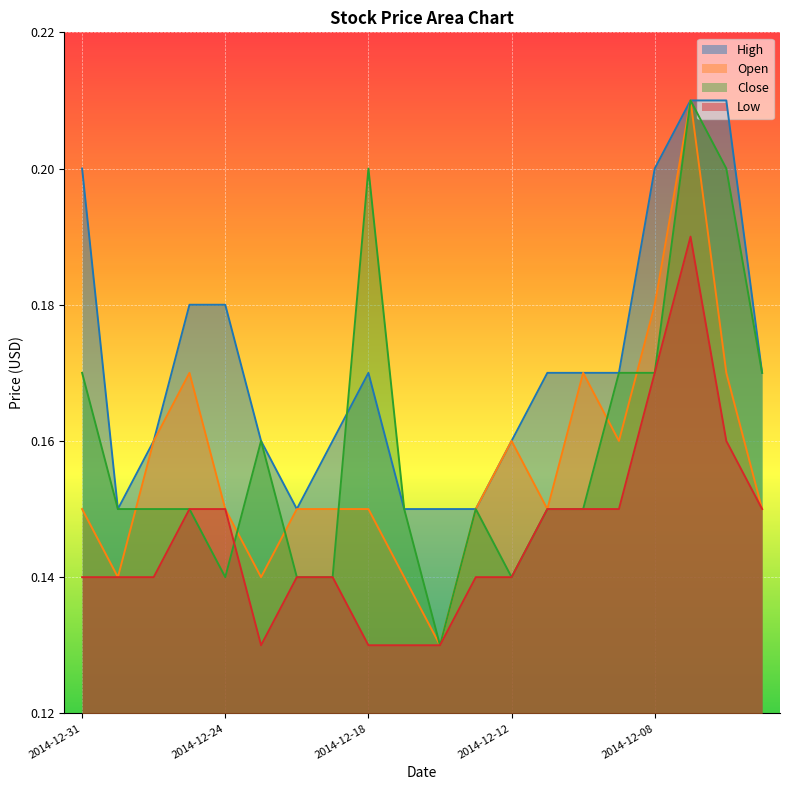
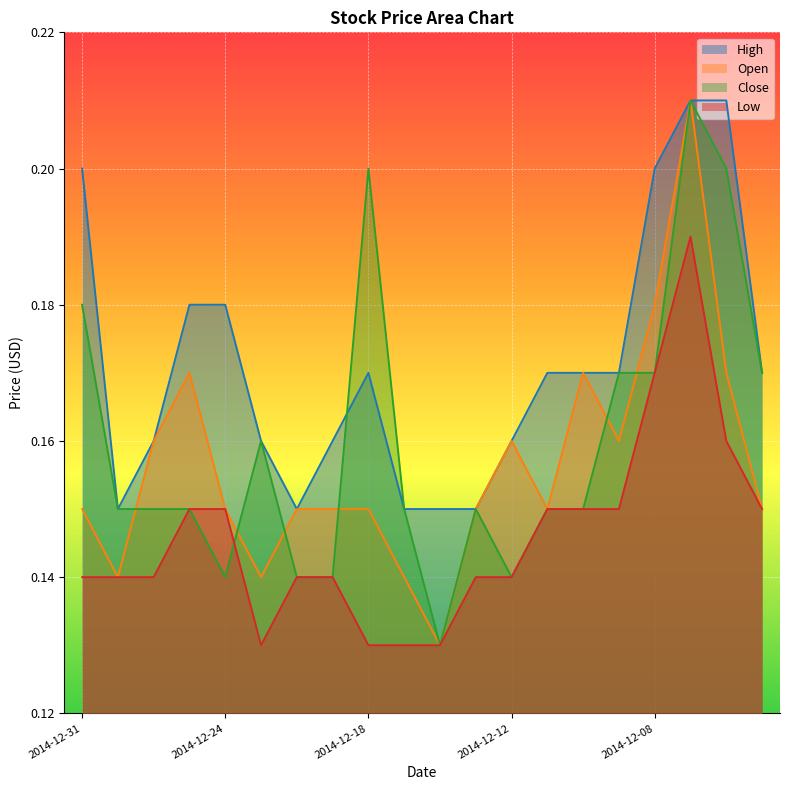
  {
    "High": {
      "2014-12-31": 0.20,
      "2014-12-24": 0.18,
      "2014-12-18": 0.17,
      "2014-12-08": 0.20
    },
    "Close": {
-     "2014-12-31": 0.17,
+     "2014-12-31": 0.18,
      "2014-12-24": 0.14,
      "2014-12-18": 0.20
    }
  }
